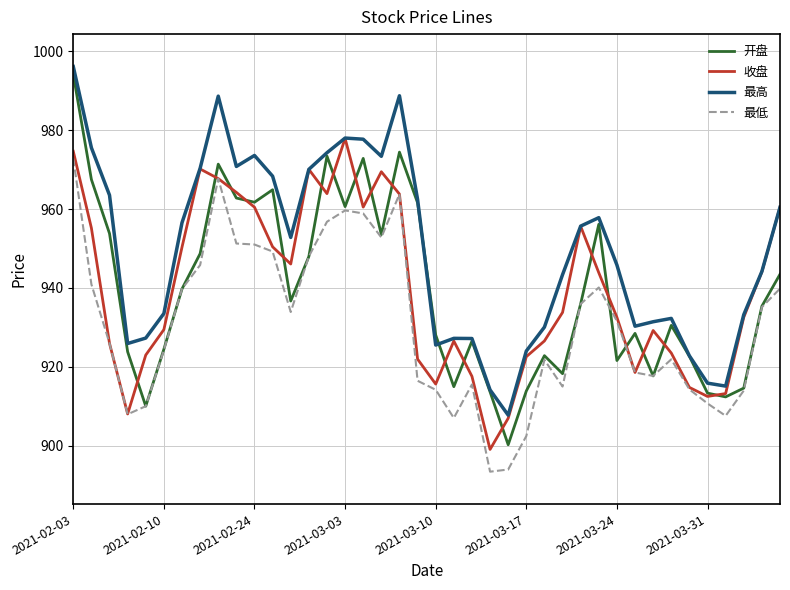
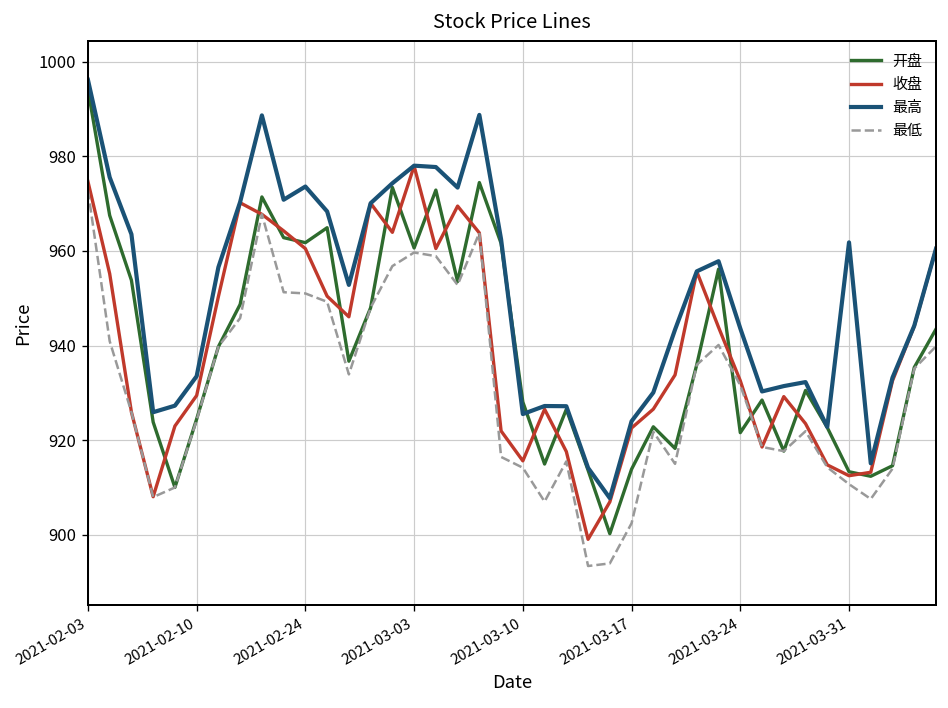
  {
    "开盘": {
      "2021-02-03": 994,
      "2021-02-24": 962,
      "2021-03-03": 961,
      "2021-03-10": 928,
      "2021-03-17": 914,
      "2021-03-24": 922,
      "2021-03-31": 913
    },
    "收盘": {
      "2021-02-03": 975,
      "2021-02-10": 929,
      "2021-02-24": 960,
      "2021-03-10": 916,
      "2021-03-17": 923,
      "2021-03-24": 933,
      "2021-03-31": 912
    },
    "最高": {
      "2021-02-03": 996,
      "2021-02-10": 934,
      "2021-02-24": 974,
      "2021-03-10": 926,
      "2021-03-17": 924,
-     "2021-03-24": 946,
-     "2021-03-31": 916
+     "2021-03-24": 944,
+     "2021-03-31": 962
    },
    "最低": {
      "2021-02-03": 973,
      "2021-02-24": 951,
      "2021-03-03": 960,
      "2021-03-10": 914,
      "2021-03-17": 902,
      "2021-03-24": 932,
      "2021-03-31": 911
    }
  }
